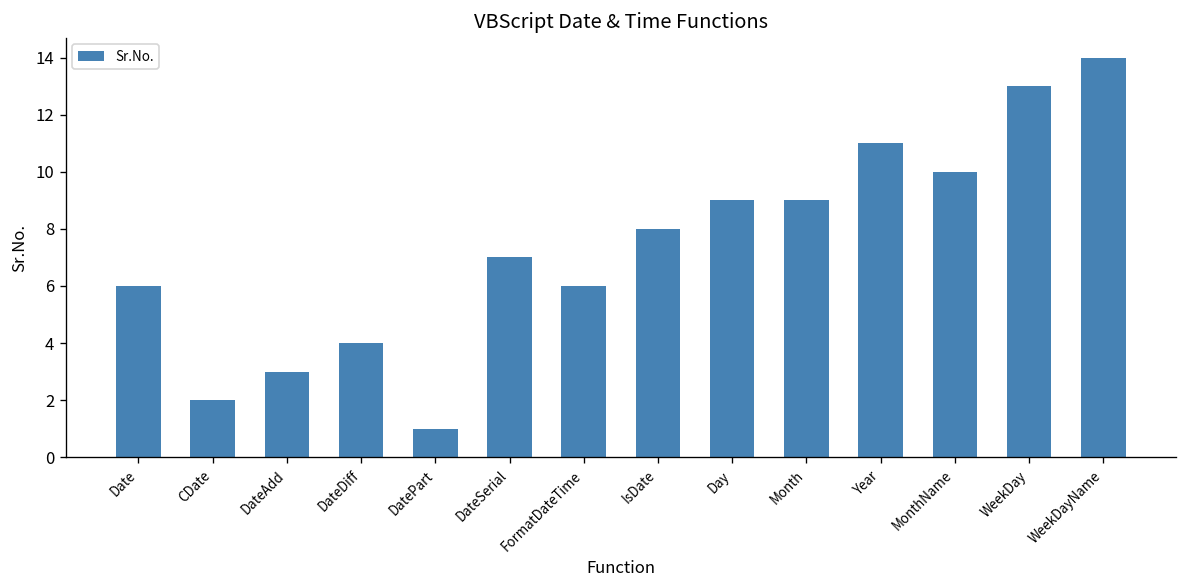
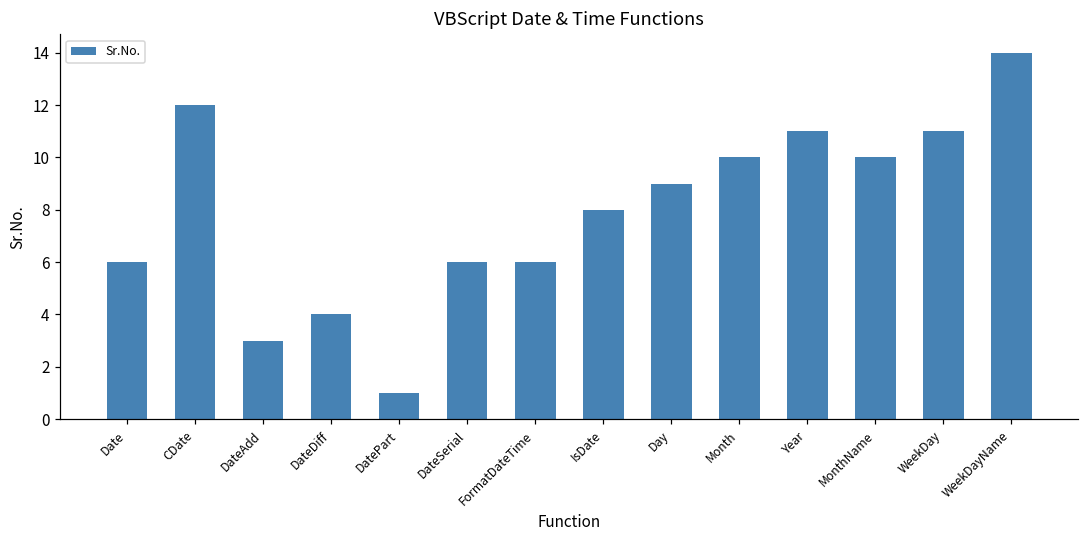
  {
    "Date": 6,
-   "CDate": 2,
+   "CDate": 12,
    "DateAdd": 3,
    "DateDiff": 4,
    "DatePart": 1,
-   "DateSerial": 7,
+   "DateSerial": 6,
    "FormatDateTime": 6,
    "IsDate": 8,
    "Day": 9,
-   "Month": 9,
+   "Month": 10,
    "Year": 11,
    "MonthName": 10,
-   "WeekDay": 13,
+   "WeekDay": 11,
    "WeekDayName": 14
  }
